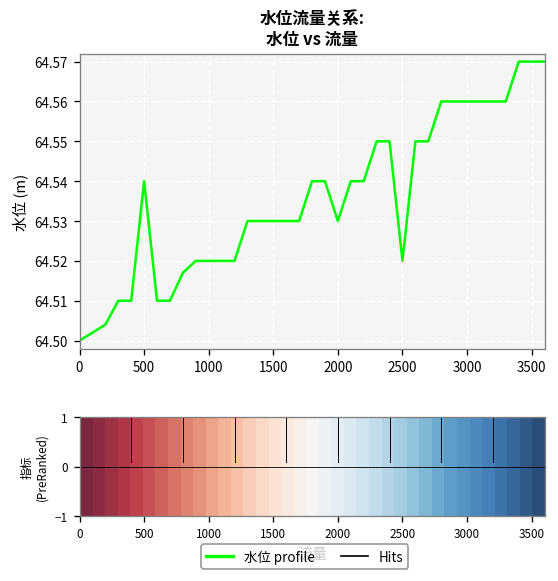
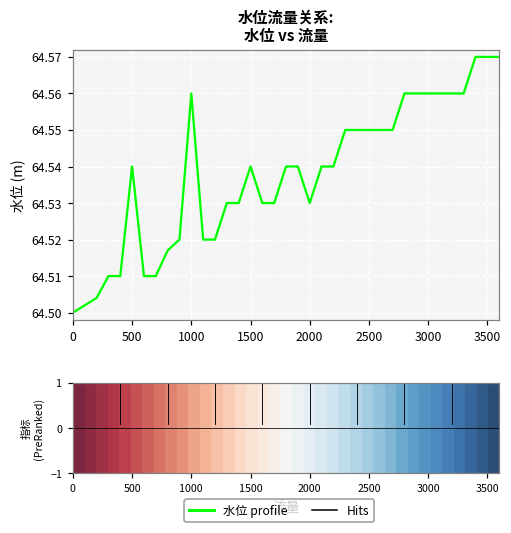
  {
    "0": 64.50,
    "500": 64.54,
-   "1000": 64.52,
-   "1500": 64.53,
+   "1000": 64.56,
+   "1500": 64.54,
    "2000": 64.53,
-   "2500": 64.52,
+   "2500": 64.55,
    "3000": 64.56,
    "3500": 64.57
  }
